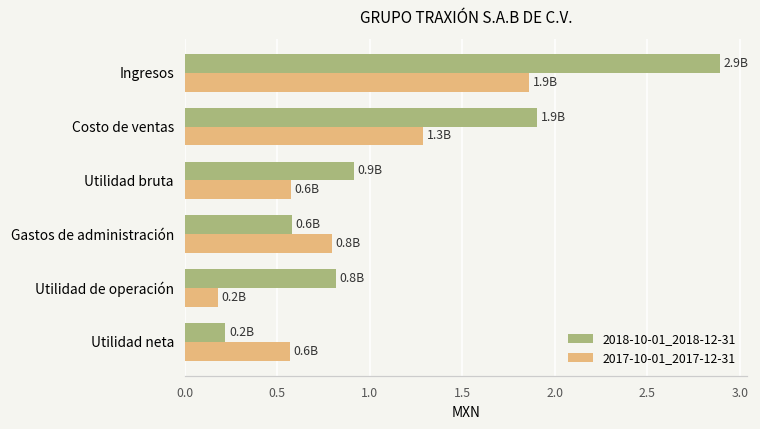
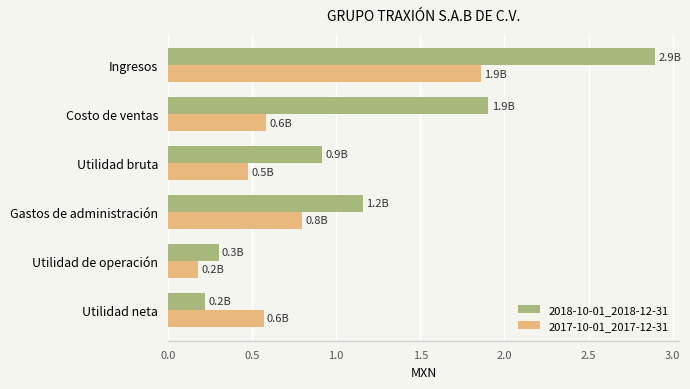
  {
    "2018-10-01_2018-12-31": {
      "Ingresos": "2.9B",
      "Costo de ventas": "1.9B",
      "Utilidad bruta": "0.9B",
-     "Gastos de administración": "0.6B",
-     "Utilidad de operación": "0.8B",
+     "Gastos de administración": "1.2B",
+     "Utilidad de operación": "0.3B",
      "Utilidad neta": "0.2B"
    },
    "2017-10-01_2017-12-31": {
      "Ingresos": "1.9B",
-     "Costo de ventas": "1.3B",
-     "Utilidad bruta": "0.6B",
+     "Costo de ventas": "0.6B",
+     "Utilidad bruta": "0.5B",
      "Gastos de administración": "0.8B",
      "Utilidad de operación": "0.2B",
      "Utilidad neta": "0.6B"
    }
  }
